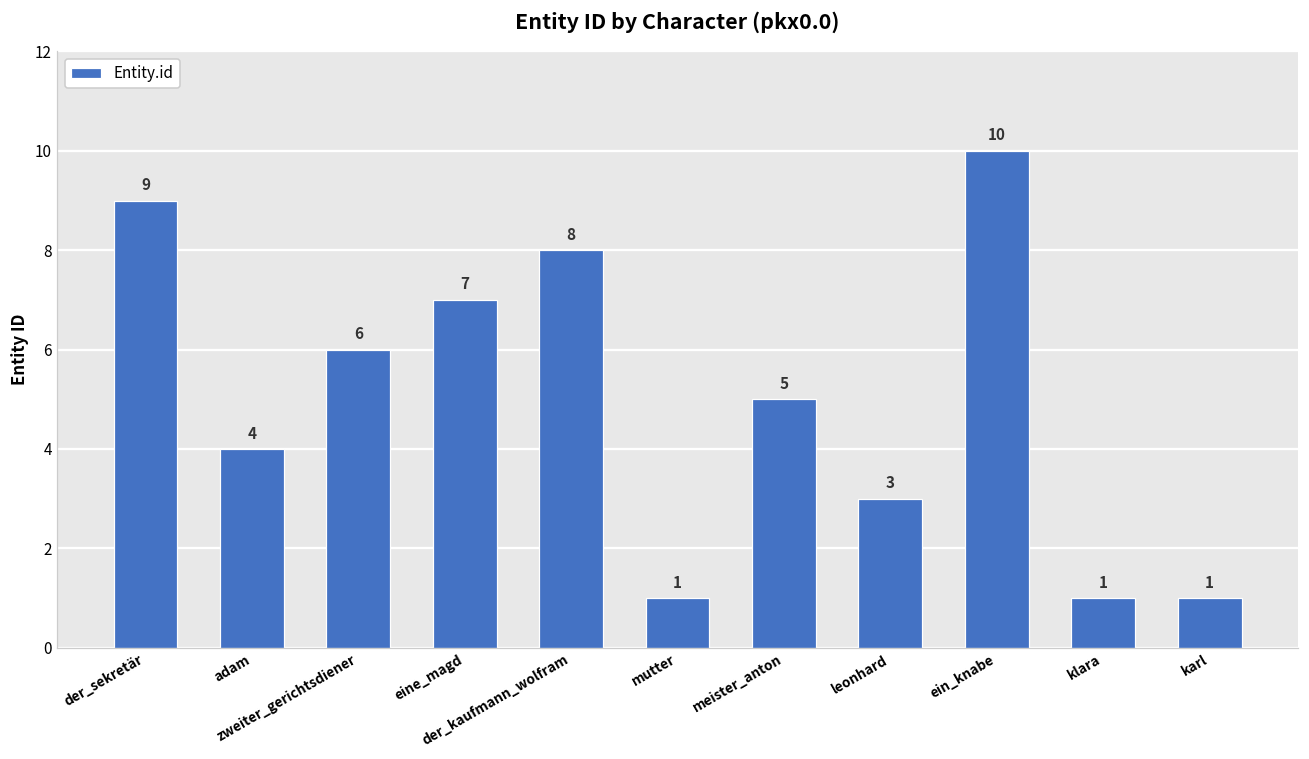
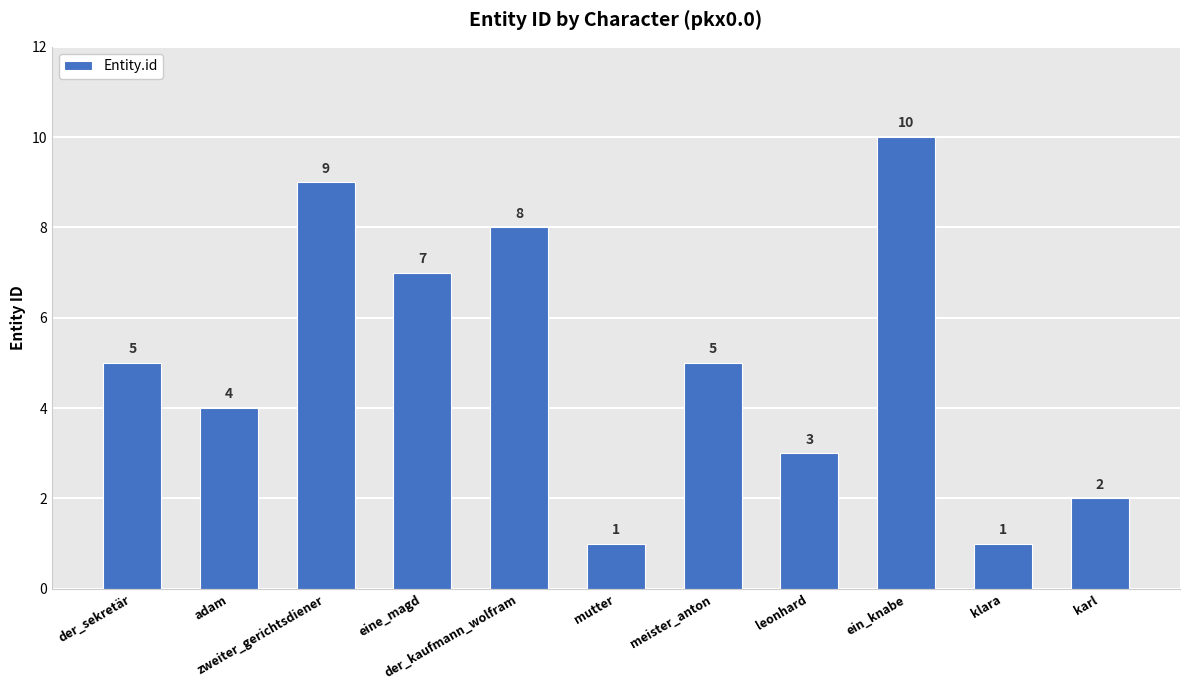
  {
-   "der_sekretär": 9,
+   "der_sekretär": 5,
    "adam": 4,
-   "zweiter_gerichtsdiener": 6,
+   "zweiter_gerichtsdiener": 9,
    "eine_magd": 7,
    "der_kaufmann_wolfram": 8,
    "mutter": 1,
    "meister_anton": 5,
    "leonhard": 3,
    "ein_knabe": 10,
    "klara": 1,
-   "karl": 1
+   "karl": 2
  }
